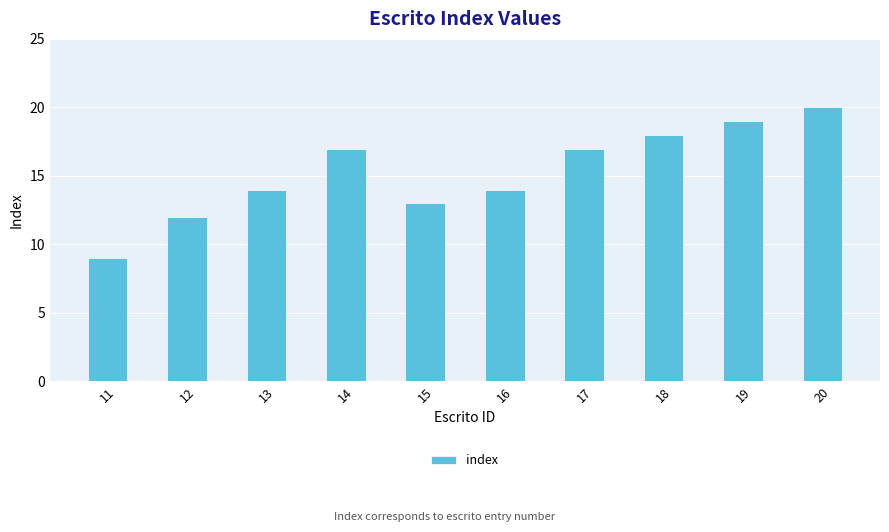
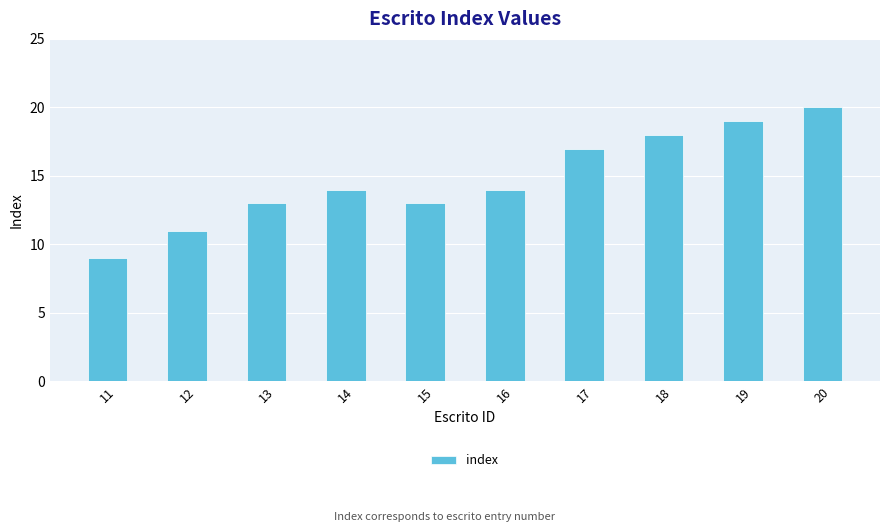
  {
    "11": 9,
-   "12": 12,
-   "13": 14,
-   "14": 17,
+   "12": 11,
+   "13": 13,
+   "14": 14,
    "15": 13,
    "16": 14,
    "17": 17,
    "18": 18,
    "19": 19,
    "20": 20
  }
